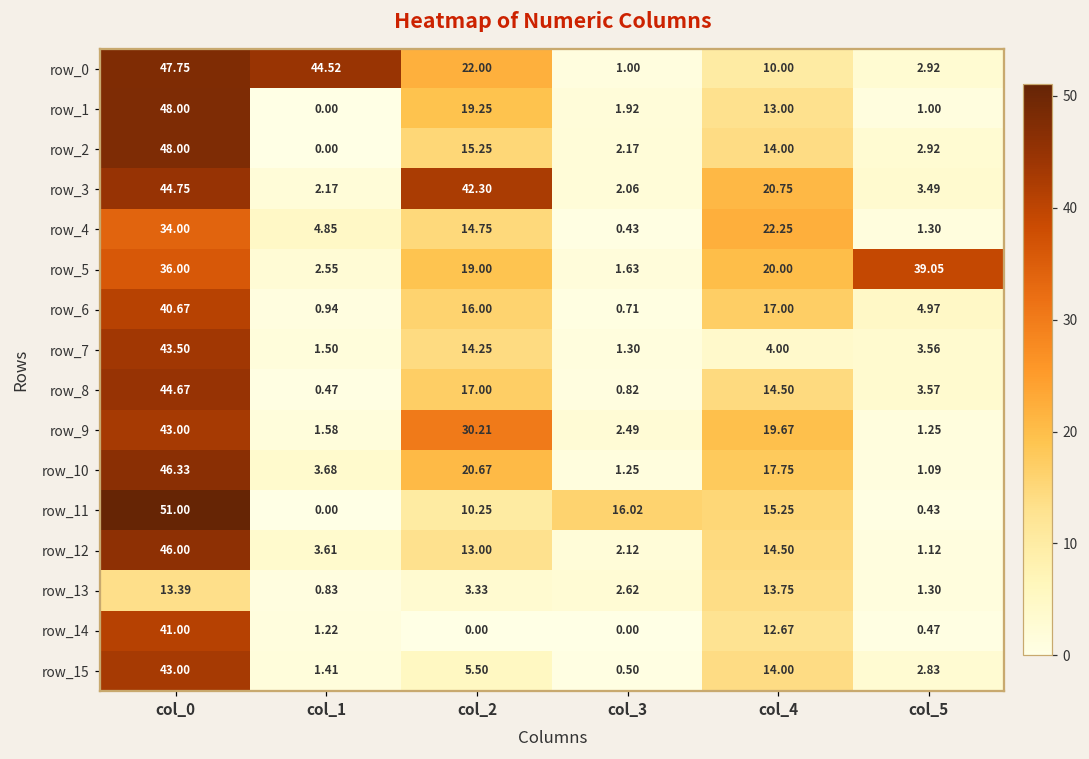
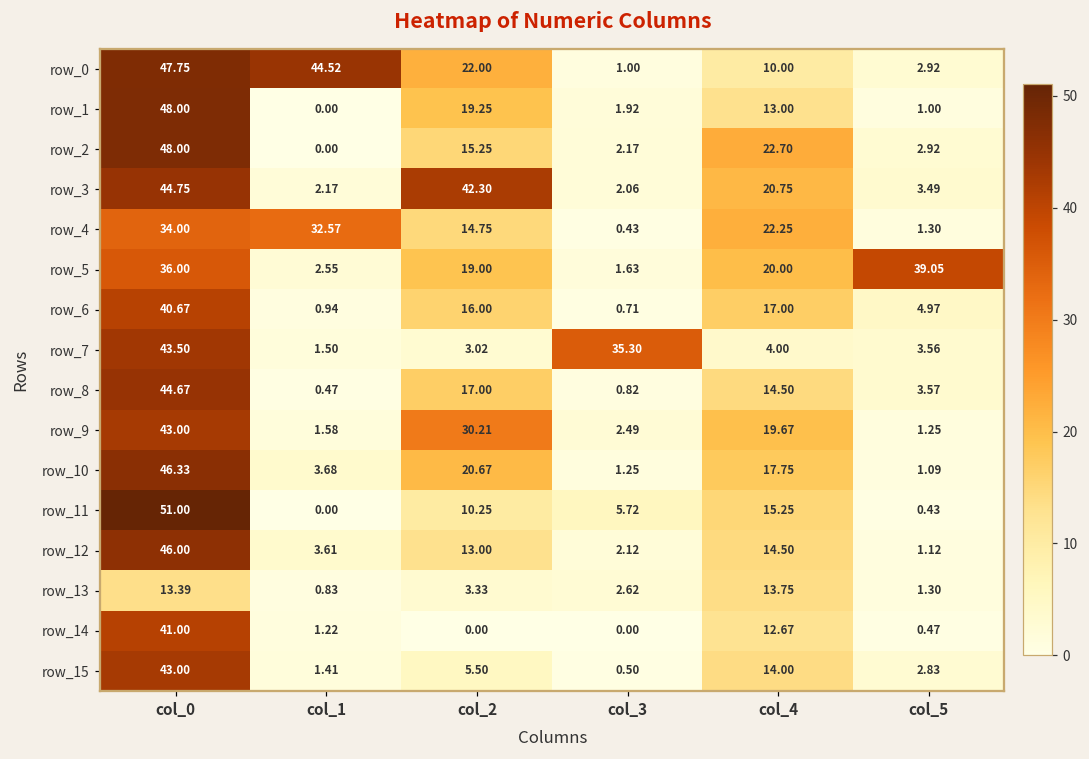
  {
    "row_0": {
      "col_0": 47.75,
      "col_1": 44.52,
      "col_2": 22.00,
      "col_3": 1.00,
      "col_4": 10.00,
      "col_5": 2.92
    },
    "row_1": {
      "col_0": 48.00,
      "col_1": 0.00,
      "col_2": 19.25,
      "col_3": 1.92,
      "col_4": 13.00,
      "col_5": 1.00
    },
    "row_2": {
      "col_0": 48.00,
      "col_1": 0.00,
      "col_2": 15.25,
      "col_3": 2.17,
-     "col_4": 14.00,
+     "col_4": 22.70,
      "col_5": 2.92
    },
    "row_3": {
      "col_0": 44.75,
      "col_1": 2.17,
      "col_2": 42.30,
      "col_3": 2.06,
      "col_4": 20.75,
      "col_5": 3.49
    },
    "row_4": {
      "col_0": 34.00,
-     "col_1": 4.85,
+     "col_1": 32.57,
      "col_2": 14.75,
      "col_3": 0.43,
      "col_4": 22.25,
      "col_5": 1.30
    },
    "row_5": {
      "col_0": 36.00,
      "col_1": 2.55,
      "col_2": 19.00,
      "col_3": 1.63,
      "col_4": 20.00,
      "col_5": 39.05
    },
    "row_6": {
      "col_0": 40.67,
      "col_1": 0.94,
      "col_2": 16.00,
      "col_3": 0.71,
      "col_4": 17.00,
      "col_5": 4.97
    },
    "row_7": {
      "col_0": 43.50,
      "col_1": 1.50,
-     "col_2": 14.25,
-     "col_3": 1.30,
+     "col_2": 3.02,
+     "col_3": 35.30,
      "col_4": 4.00,
      "col_5": 3.56
    },
    "row_8": {
      "col_0": 44.67,
      "col_1": 0.47,
      "col_2": 17.00,
      "col_3": 0.82,
      "col_4": 14.50,
      "col_5": 3.57
    },
    "row_9": {
      "col_0": 43.00,
      "col_1": 1.58,
      "col_2": 30.21,
      "col_3": 2.49,
      "col_4": 19.67,
      "col_5": 1.25
    },
    "row_10": {
      "col_0": 46.33,
      "col_1": 3.68,
      "col_2": 20.67,
      "col_3": 1.25,
      "col_4": 17.75,
      "col_5": 1.09
    },
    "row_11": {
      "col_0": 51.00,
      "col_1": 0.00,
      "col_2": 10.25,
-     "col_3": 16.02,
+     "col_3": 5.72,
      "col_4": 15.25,
      "col_5": 0.43
    },
    "row_12": {
      "col_0": 46.00,
      "col_1": 3.61,
      "col_2": 13.00,
      "col_3": 2.12,
      "col_4": 14.50,
      "col_5": 1.12
    },
    "row_13": {
      "col_0": 13.39,
      "col_1": 0.83,
      "col_2": 3.33,
      "col_3": 2.62,
      "col_4": 13.75,
      "col_5": 1.30
    },
    "row_14": {
      "col_0": 41.00,
      "col_1": 1.22,
      "col_2": 0.00,
      "col_3": 0.00,
      "col_4": 12.67,
      "col_5": 0.47
    },
    "row_15": {
      "col_0": 43.00,
      "col_1": 1.41,
      "col_2": 5.50,
      "col_3": 0.50,
      "col_4": 14.00,
      "col_5": 2.83
    }
  }
